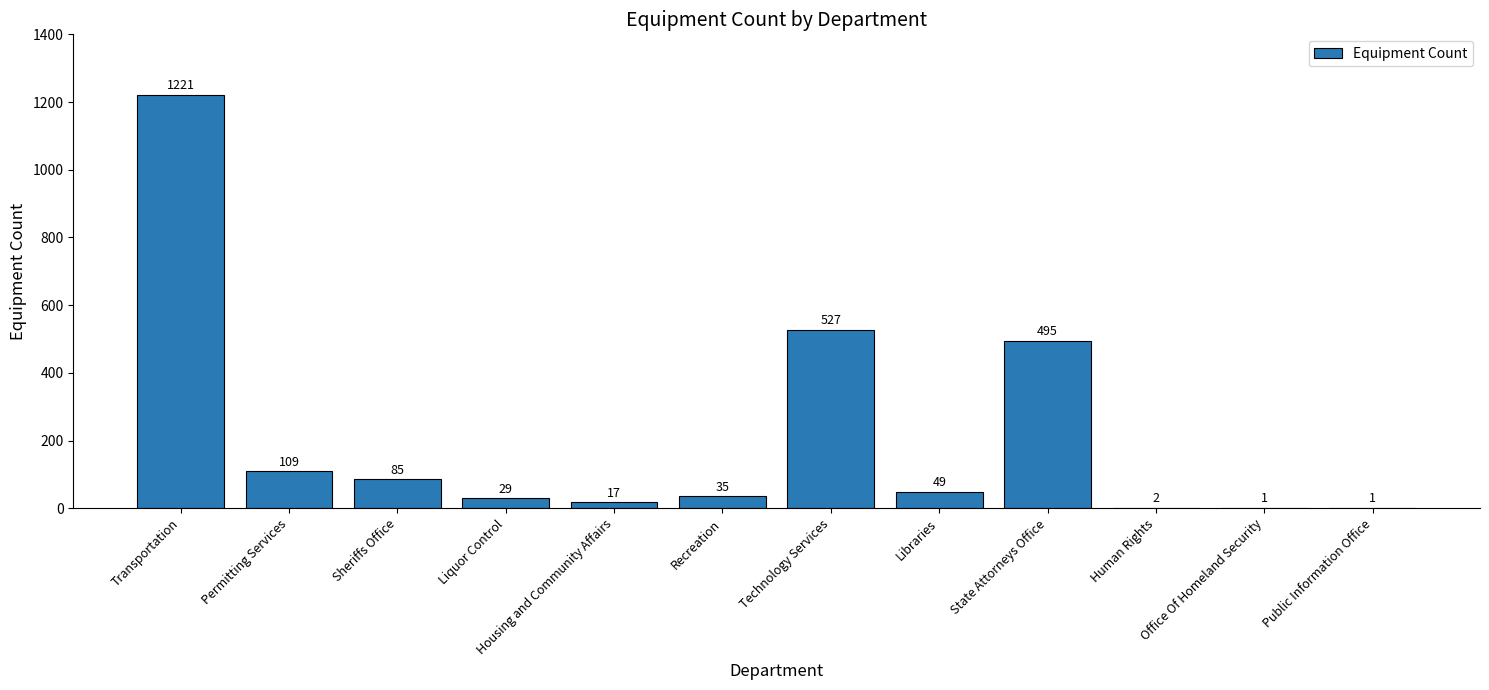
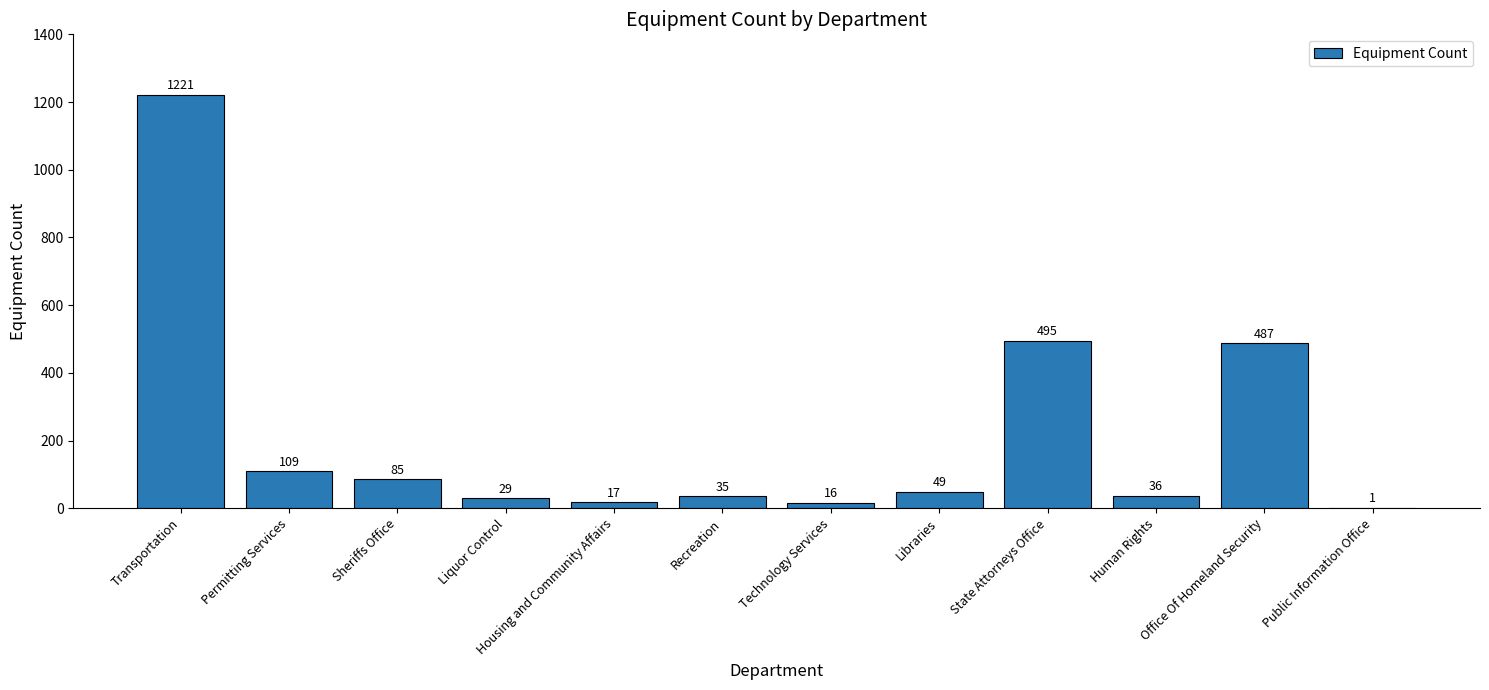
  {
    "Transportation": 1221,
    "Permitting Services": 109,
    "Sheriffs Office": 85,
    "Liquor Control": 29,
    "Housing and Community Affairs": 17,
    "Recreation": 35,
-   "Technology Services": 527,
+   "Technology Services": 16,
    "Libraries": 49,
    "State Attorneys Office": 495,
-   "Human Rights": 2,
-   "Office Of Homeland Security": 1,
+   "Human Rights": 36,
+   "Office Of Homeland Security": 487,
    "Public Information Office": 1
  }
